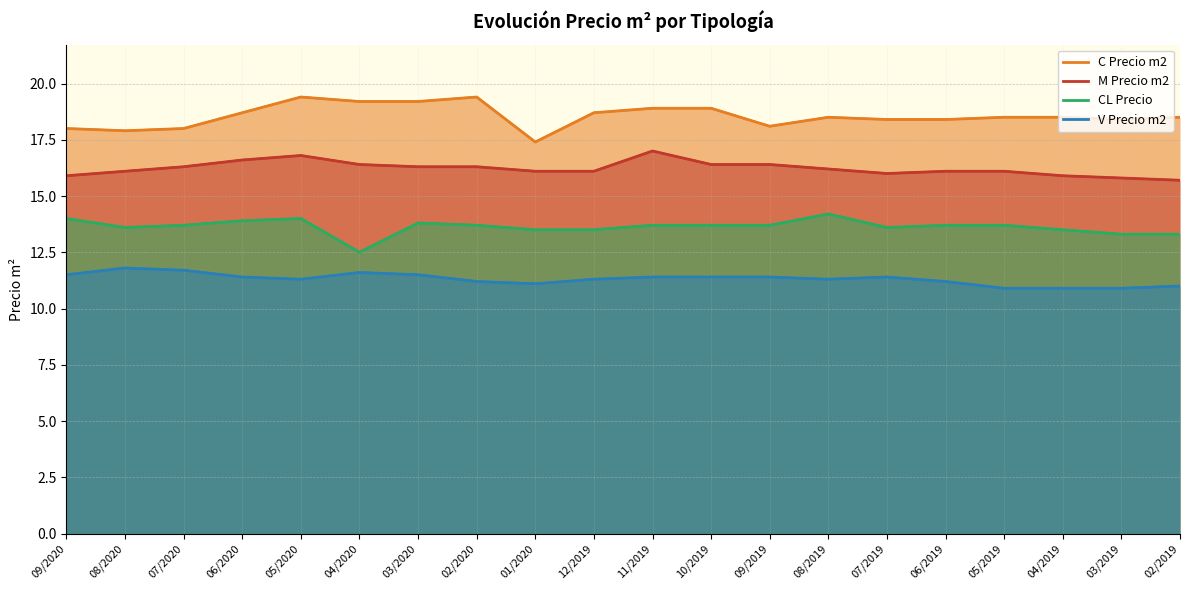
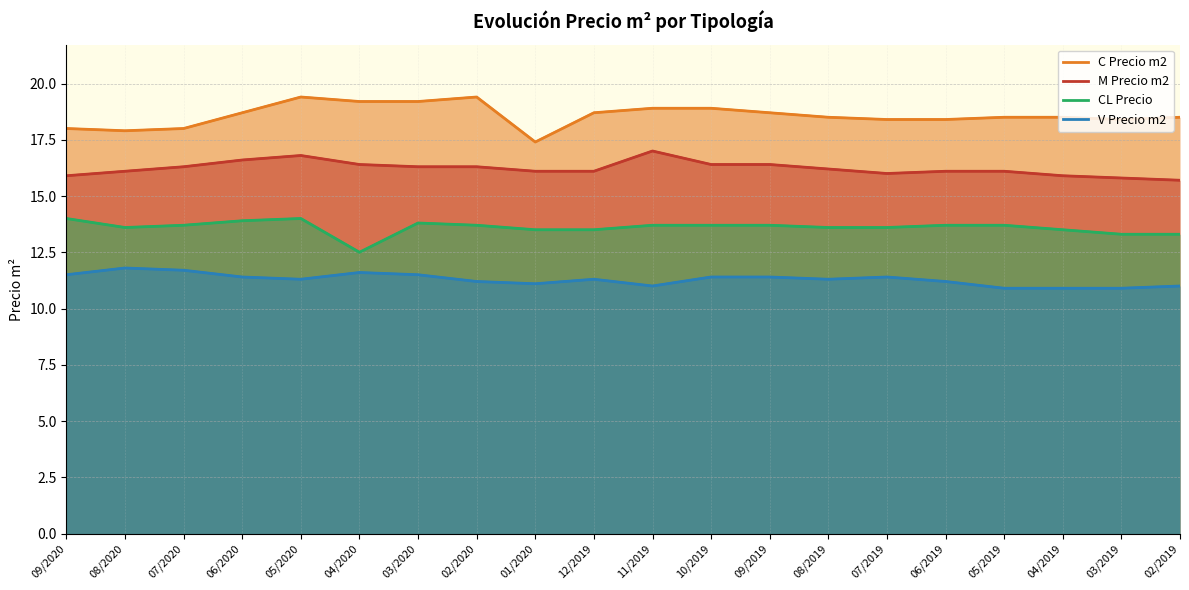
  {
    "C Precio m2": {
      "09/2020": 18.0,
      "08/2020": 17.9,
      "07/2020": 18.0,
      "06/2020": 18.7,
      "05/2020": 19.4,
      "04/2020": 19.2,
      "03/2020": 19.2,
      "02/2020": 19.4,
      "01/2020": 17.4,
      "12/2019": 18.7,
      "11/2019": 18.9,
      "10/2019": 18.9,
-     "09/2019": 18.1,
+     "09/2019": 18.7,
      "08/2019": 18.5,
      "07/2019": 18.4,
      "06/2019": 18.4,
      "05/2019": 18.5,
      "02/2019": 18.5
    },
    "M Precio m2": {
      "09/2020": 15.9,
      "08/2020": 16.1,
      "07/2020": 16.3,
      "06/2020": 16.6,
      "05/2020": 16.8,
      "04/2020": 16.4,
      "03/2020": 16.3,
      "02/2020": 16.3,
      "01/2020": 16.1,
      "12/2019": 16.1,
      "11/2019": 17.0,
      "10/2019": 16.4,
      "09/2019": 16.4,
      "08/2019": 16.2,
      "07/2019": 16.0,
      "06/2019": 16.1,
      "05/2019": 16.1,
      "04/2019": 15.9,
      "03/2019": 15.8,
      "02/2019": 15.7
    },
    "CL Precio": {
      "09/2020": 14.0,
      "08/2020": 13.6,
      "07/2020": 13.7,
      "06/2020": 13.9,
      "05/2020": 14.0,
      "04/2020": 12.5,
      "03/2020": 13.8,
      "02/2020": 13.7,
      "01/2020": 13.5,
      "12/2019": 13.5,
      "11/2019": 13.7,
      "10/2019": 13.7,
      "09/2019": 13.7,
-     "08/2019": 14.2,
+     "08/2019": 13.6,
      "07/2019": 13.6,
      "06/2019": 13.7,
      "05/2019": 13.7,
      "04/2019": 13.5,
      "03/2019": 13.3,
      "02/2019": 13.3
    },
    "V Precio m2": {
      "09/2020": 11.5,
      "08/2020": 11.8,
      "07/2020": 11.7,
      "06/2020": 11.4,
      "05/2020": 11.3,
      "04/2020": 11.6,
      "03/2020": 11.5,
      "02/2020": 11.2,
      "01/2020": 11.1,
      "12/2019": 11.3,
-     "11/2019": 11.4,
+     "11/2019": 11.0,
      "10/2019": 11.4,
      "09/2019": 11.4,
      "08/2019": 11.3,
      "07/2019": 11.4,
      "06/2019": 11.2,
      "05/2019": 10.9,
      "04/2019": 10.9,
      "03/2019": 10.9,
      "02/2019": 11.0
    }
  }
